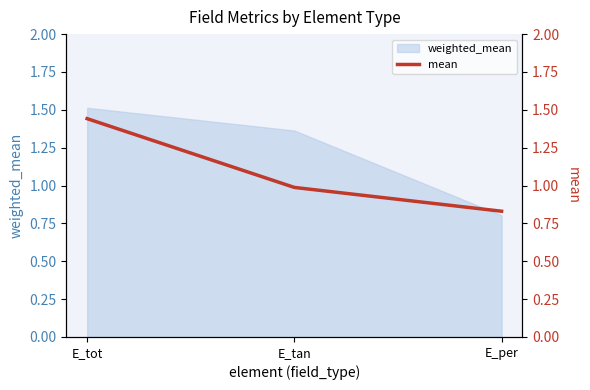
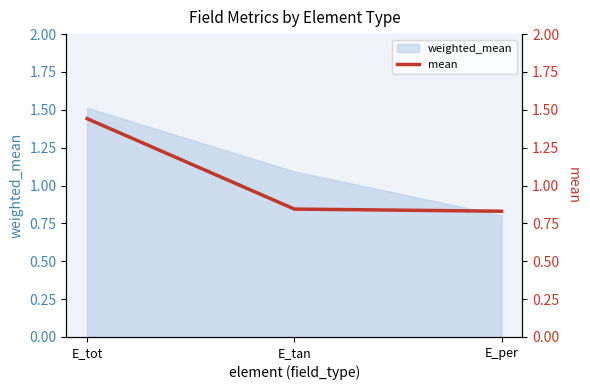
  {
    "weighted_mean": {
      "E_tot": 1.51,
-     "E_tan": 1.36,
+     "E_tan": 1.09,
      "E_per": 0.80
    },
    "mean": {
      "E_tot": 1.44,
-     "E_tan": 0.99,
+     "E_tan": 0.84,
      "E_per": 0.83
    }
  }
